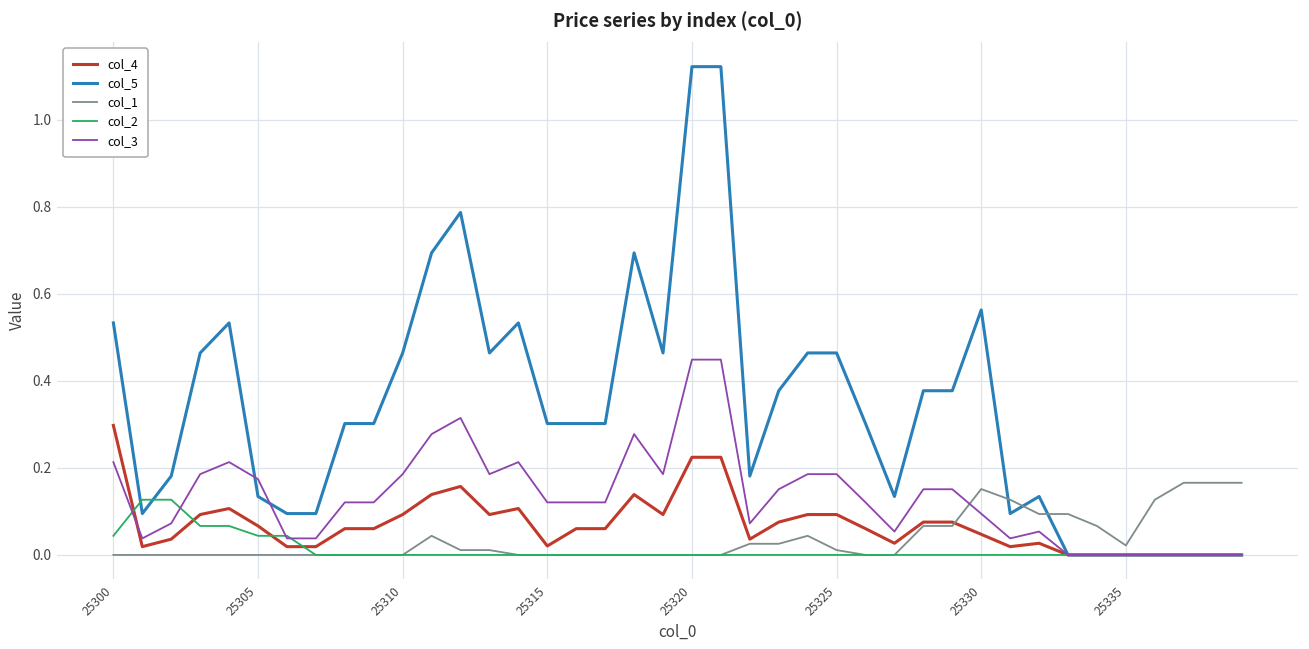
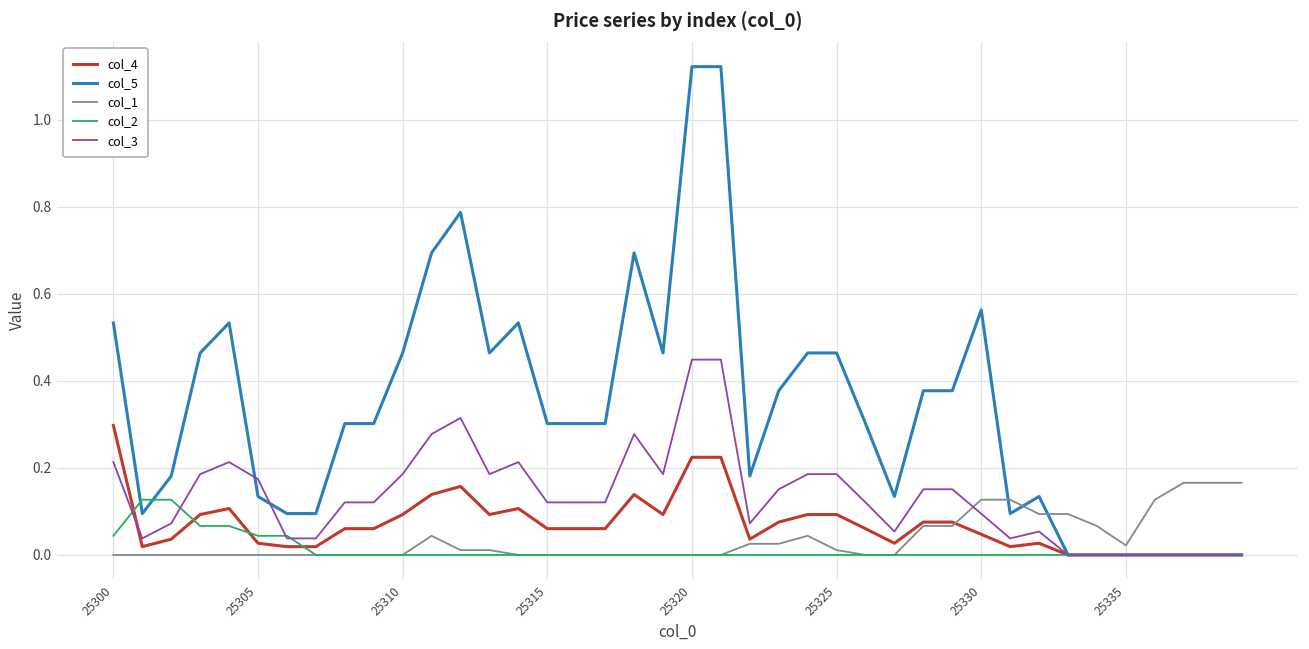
  {
    "col_4": {
      "25300": 0.30,
-     "25305": 0.07,
+     "25305": 0.03,
      "25310": 0.09,
-     "25315": 0.02,
+     "25315": 0.06,
      "25320": 0.22,
      "25325": 0.09,
      "25330": 0.05
    },
    "col_5": {
      "25300": 0.53,
      "25305": 0.13,
      "25310": 0.46,
      "25315": 0.30,
      "25320": 1.12,
      "25325": 0.46,
      "25330": 0.56
    },
    "col_1": {
      "25300": 0.00,
      "25305": 0.00,
      "25325": 0.01,
-     "25330": 0.15,
+     "25330": 0.13,
      "25335": 0.02
    },
    "col_2": {
      "25300": 0.04,
      "25305": 0.04,
      "25325": 0.00,
      "25330": 0.00
    },
    "col_3": {
      "25300": 0.21,
      "25305": 0.17,
      "25310": 0.19,
      "25315": 0.12,
      "25320": 0.45,
      "25325": 0.19,
      "25330": 0.09
    }
  }
